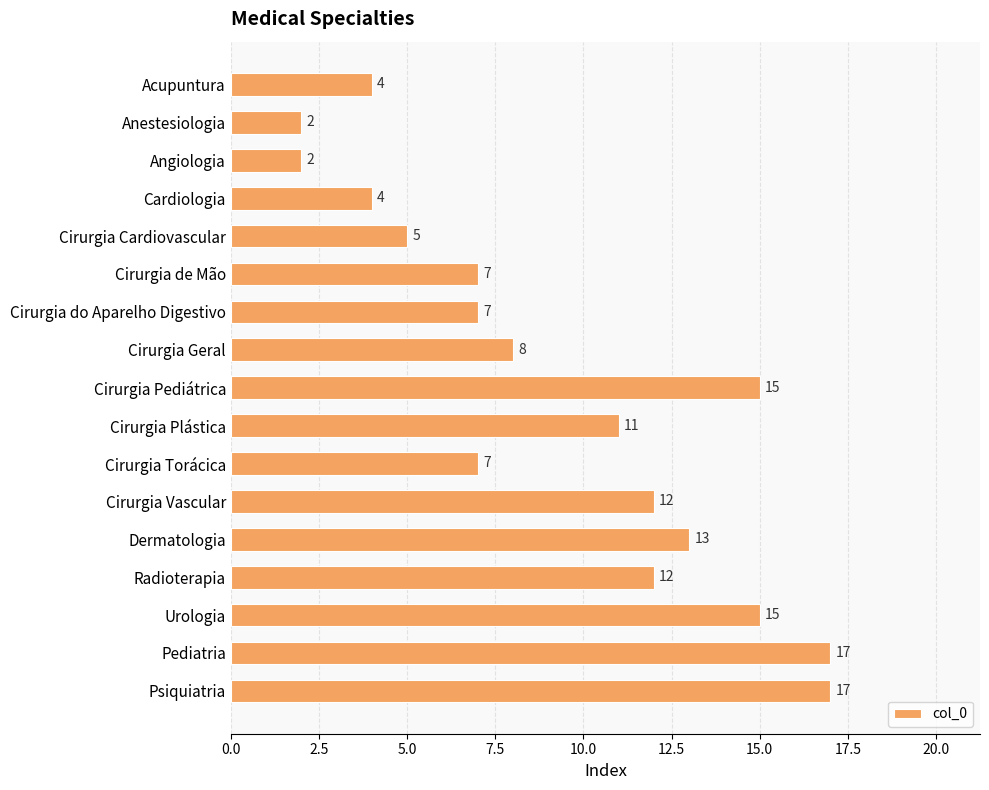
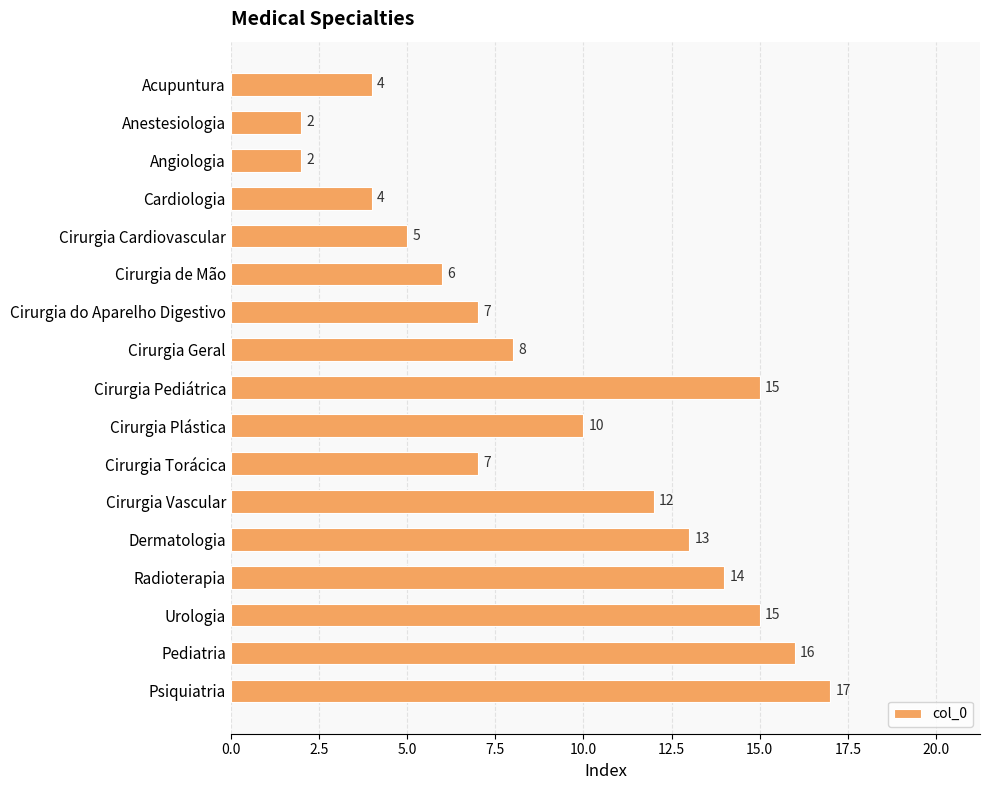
  {
    "Acupuntura": 4,
    "Anestesiologia": 2,
    "Angiologia": 2,
    "Cardiologia": 4,
    "Cirurgia Cardiovascular": 5,
-   "Cirurgia de Mão": 7,
+   "Cirurgia de Mão": 6,
    "Cirurgia do Aparelho Digestivo": 7,
    "Cirurgia Geral": 8,
    "Cirurgia Pediátrica": 15,
-   "Cirurgia Plástica": 11,
+   "Cirurgia Plástica": 10,
    "Cirurgia Torácica": 7,
    "Cirurgia Vascular": 12,
    "Dermatologia": 13,
-   "Radioterapia": 12,
+   "Radioterapia": 14,
    "Urologia": 15,
-   "Pediatria": 17,
+   "Pediatria": 16,
    "Psiquiatria": 17
  }
